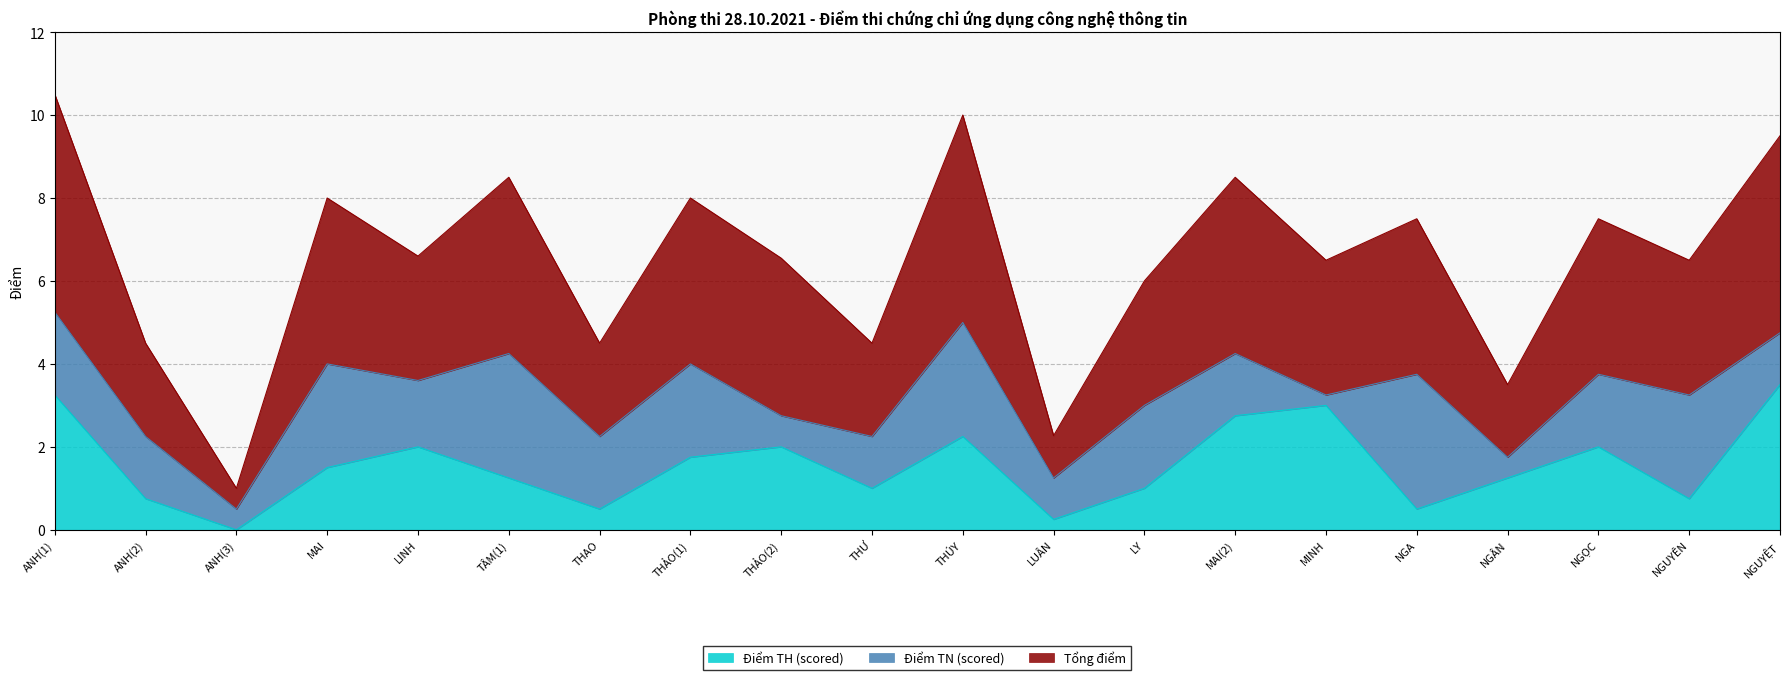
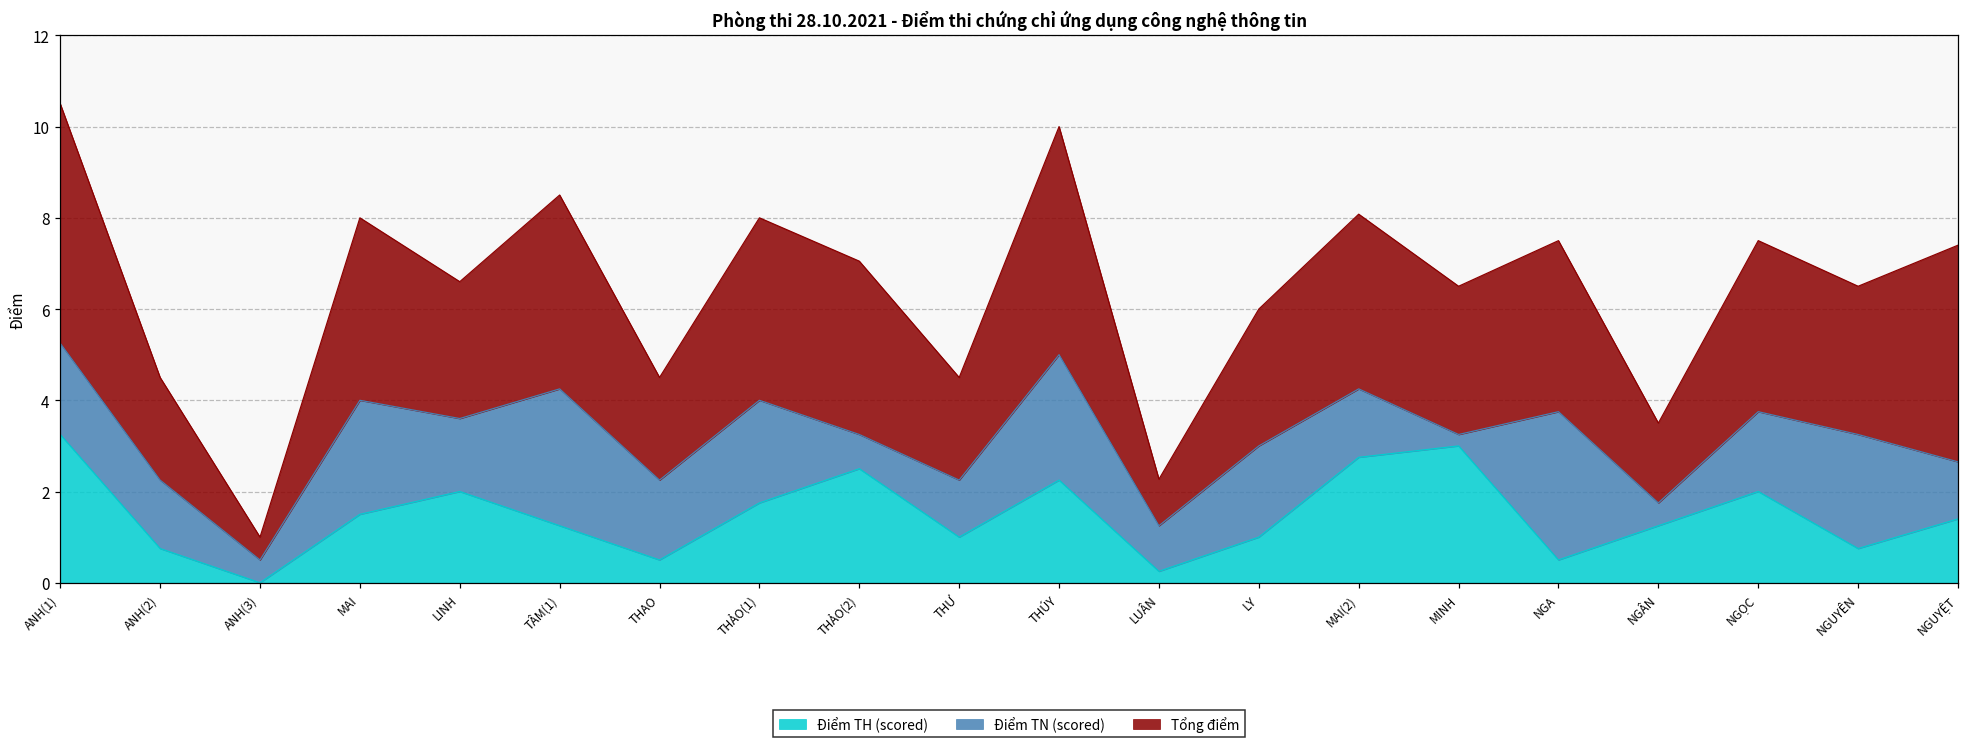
  {
    "Điểm TH (scored)": {
      "ANH(1)": 3.3,
      "ANH(2)": 0.8,
      "ANH(3)": 0.0,
      "MAI": 1.5,
      "LINH": 2.0,
      "TÂM(1)": 1.3,
      "THAO": 0.5,
      "THẢO(1)": 1.8,
-     "THẢO(2)": 2.0,
+     "THẢO(2)": 2.5,
      "THƯ": 1.0,
      "THÚY": 2.3,
      "LUÂN": 0.3,
      "LY": 1.0,
      "MAI(2)": 2.8,
      "MINH": 3.0,
      "NGA": 0.5,
      "NGÂN": 1.3,
      "NGỌC": 2.0,
      "NGUYÊN": 0.8,
-     "NGUYỆT": 3.5
+     "NGUYỆT": 1.4
    },
    "Điểm TN (scored)": {
      "ANH(1)": 2.0,
      "ANH(2)": 1.5,
      "ANH(3)": 0.5,
      "MAI": 2.5,
      "LINH": 1.6,
      "TÂM(1)": 3.0,
      "THAO": 1.8,
      "THẢO(1)": 2.3,
      "THẢO(2)": 0.8,
      "THƯ": 1.3,
      "THÚY": 2.8,
      "LUÂN": 1.0,
      "LY": 2.0,
      "MAI(2)": 1.5,
      "MINH": 0.3,
      "NGA": 3.3,
      "NGÂN": 0.5,
      "NGỌC": 1.8,
      "NGUYÊN": 2.5,
      "NGUYỆT": 1.3
    },
    "Tổng điểm": {
      "ANH(1)": 5.3,
      "ANH(2)": 2.3,
      "ANH(3)": 0.5,
      "MAI": 4.0,
      "LINH": 3.0,
      "TÂM(1)": 4.3,
      "THAO": 2.3,
      "THẢO(1)": 4.0,
      "THẢO(2)": 3.8,
      "THƯ": 2.3,
      "THÚY": 5.0,
      "LUÂN": 1.0,
      "LY": 3.0,
-     "MAI(2)": 4.3,
+     "MAI(2)": 3.8,
      "MINH": 3.3,
      "NGA": 3.8,
      "NGÂN": 1.8,
      "NGỌC": 3.8,
      "NGUYÊN": 3.3,
      "NGUYỆT": 4.8
    }
  }
